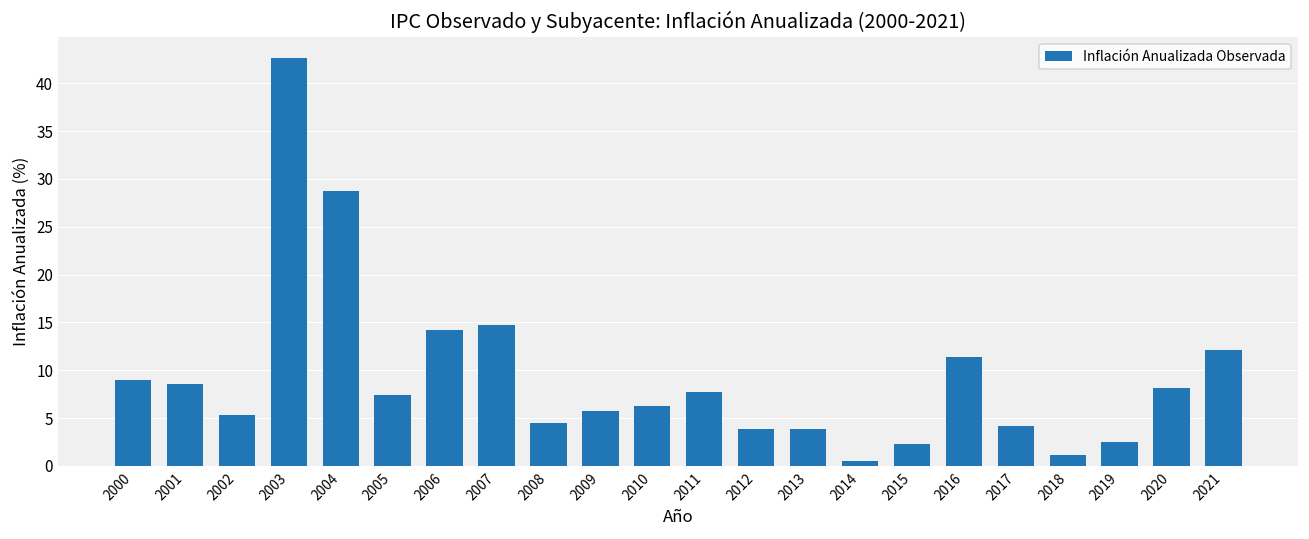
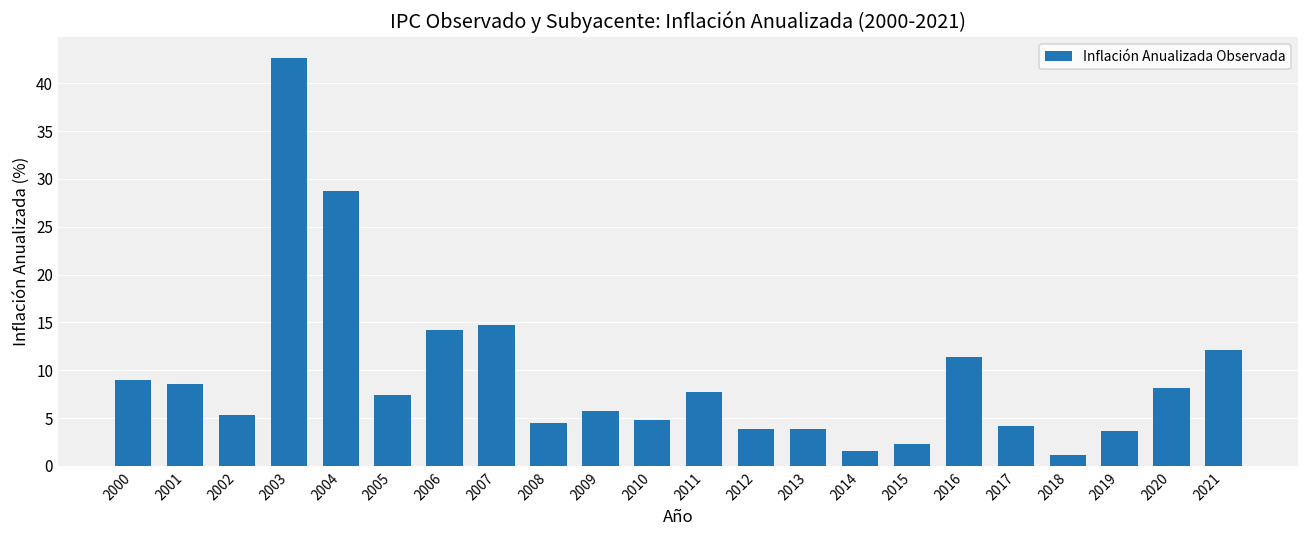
  {
    "2000": 9,
    "2001": 9,
    "2002": 5,
    "2003": 43,
    "2004": 29,
    "2005": 7,
    "2006": 14,
    "2007": 15,
    "2008": 5,
    "2009": 6,
-   "2010": 6,
+   "2010": 5,
    "2011": 8,
    "2012": 4,
    "2013": 4,
-   "2014": 0,
+   "2014": 2,
    "2015": 2,
    "2016": 11,
    "2017": 4,
    "2018": 1,
-   "2019": 2,
+   "2019": 4,
    "2020": 8,
    "2021": 12
  }
